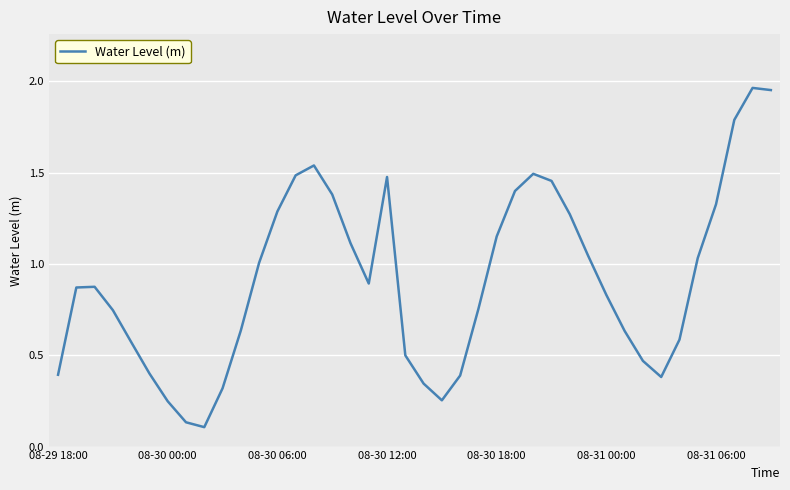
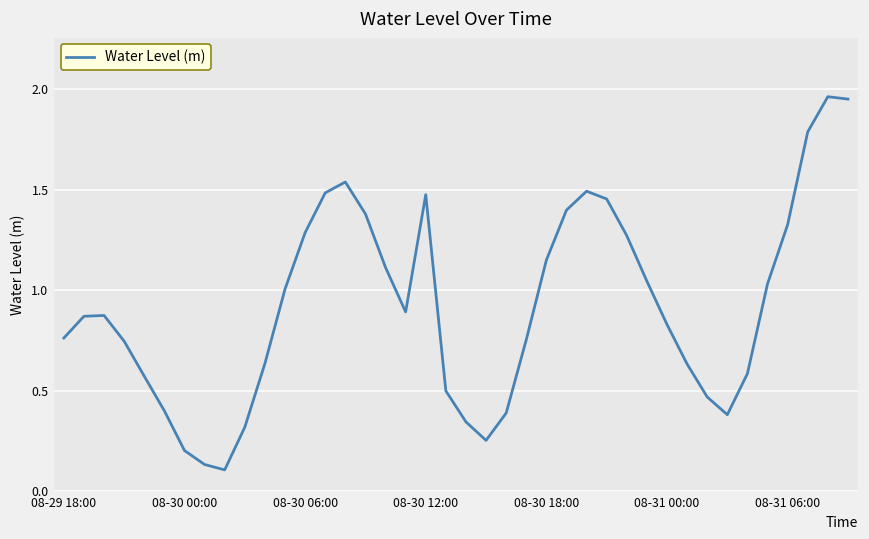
  {
-   "08-29 18:00": 0.39,
-   "08-30 00:00": 0.25,
+   "08-29 18:00": 0.76,
+   "08-30 00:00": 0.20,
    "08-30 06:00": 1.29,
    "08-30 12:00": 1.48,
    "08-30 18:00": 1.15,
    "08-31 00:00": 0.83,
    "08-31 06:00": 1.33
  }
